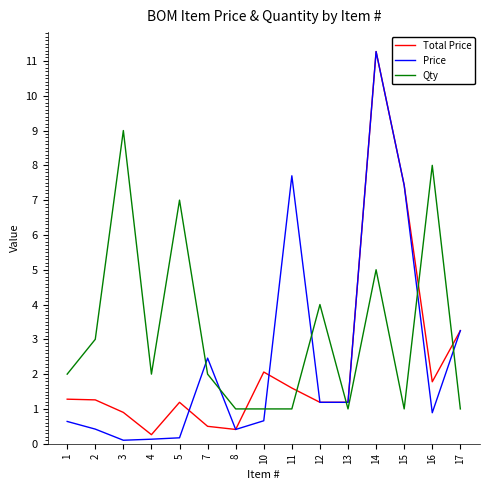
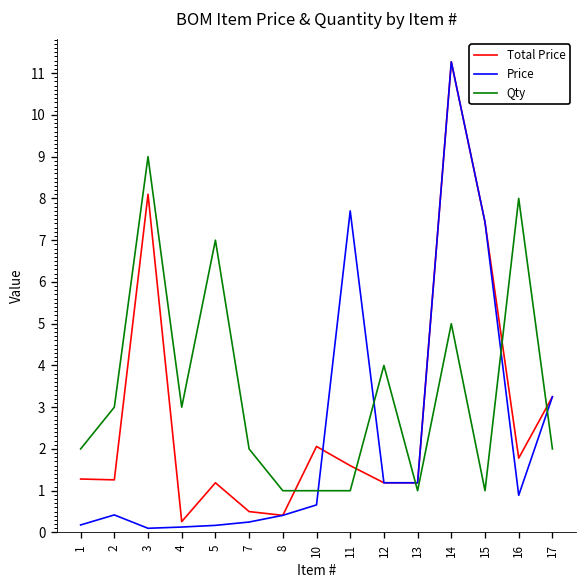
  {
    "Total Price": {
      "1": 1.3,
      "2": 1.3,
-     "3": 0.9,
+     "3": 8.1,
      "4": 0.3,
      "5": 1.2,
      "7": 0.5,
      "10": 2.1,
      "11": 1.6,
      "16": 1.8
    },
    "Price": {
-     "1": 0.6,
+     "1": 0.2,
      "2": 0.4,
      "3": 0.1,
      "4": 0.1,
      "5": 0.2,
-     "7": 2.5,
+     "7": 0.3,
      "10": 0.7,
      "11": 7.7,
      "16": 0.9
    },
    "Qty": {
      "1": 2,
      "2": 3,
      "3": 9,
-     "4": 2,
+     "4": 3,
      "5": 7,
      "7": 2,
      "8": 1,
      "10": 1,
      "11": 1,
      "12": 4,
      "13": 1,
      "14": 5,
      "15": 1,
      "16": 8,
-     "17": 1
+     "17": 2
    }
  }
